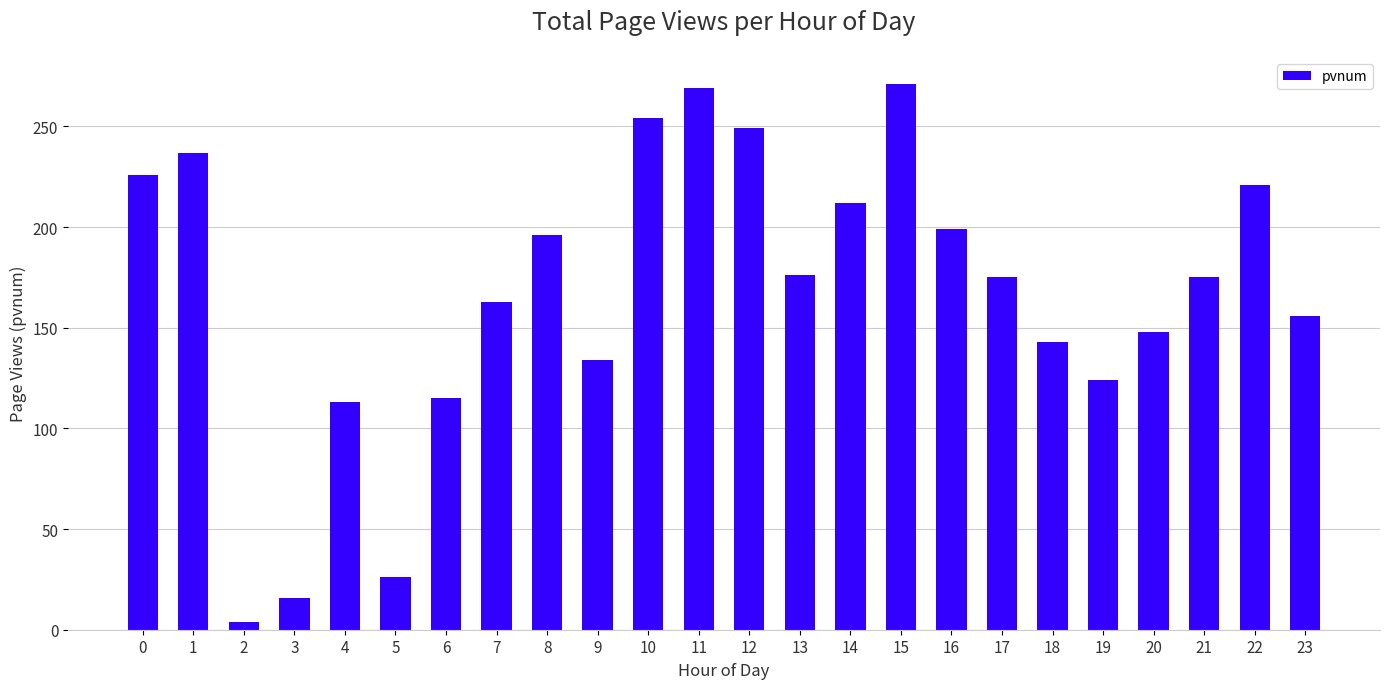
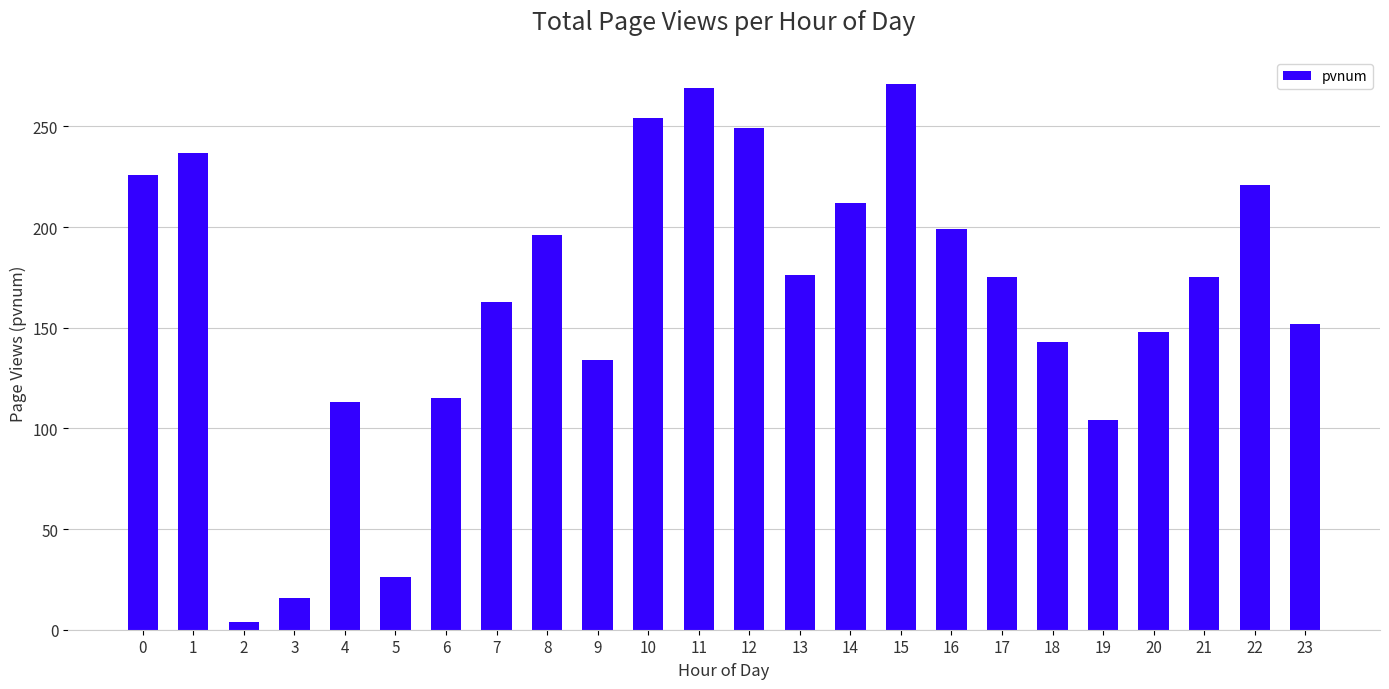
  {
    "0": 226,
    "1": 237,
    "2": 4,
    "3": 16,
    "4": 113,
    "5": 26,
    "6": 115,
    "7": 163,
    "8": 196,
    "9": 134,
    "10": 254,
    "11": 269,
    "12": 249,
    "13": 176,
    "14": 212,
    "15": 271,
    "16": 199,
    "17": 175,
    "18": 143,
-   "19": 124,
+   "19": 104,
    "20": 148,
    "21": 175,
    "22": 221,
-   "23": 156
+   "23": 152
  }
